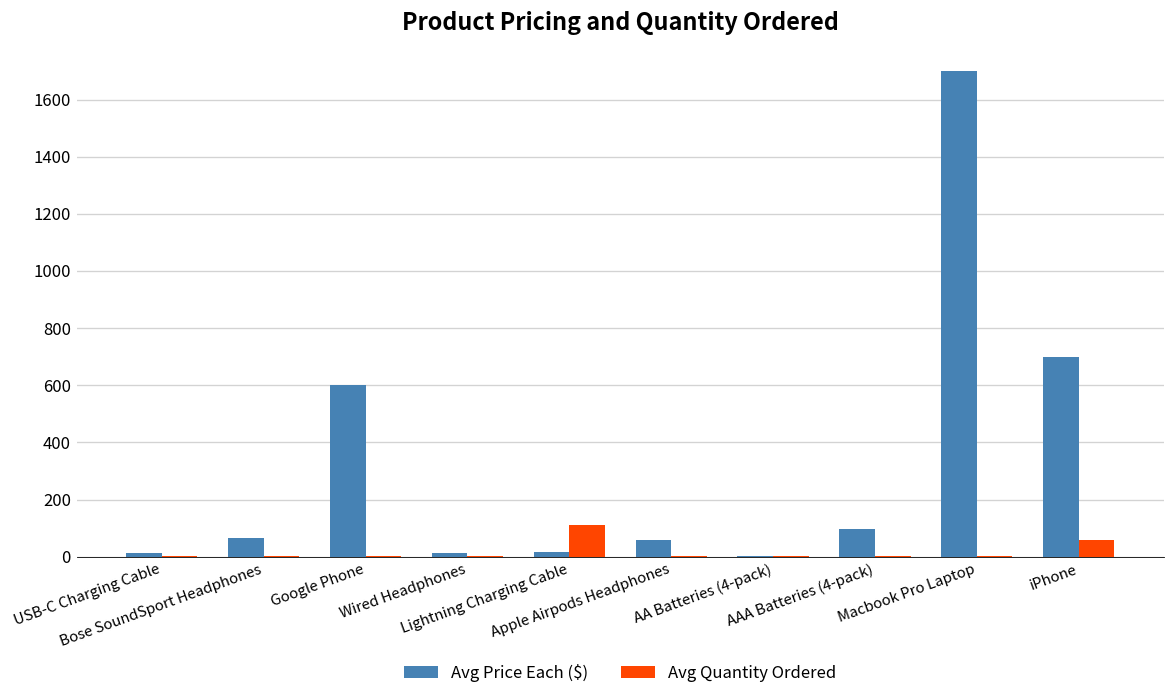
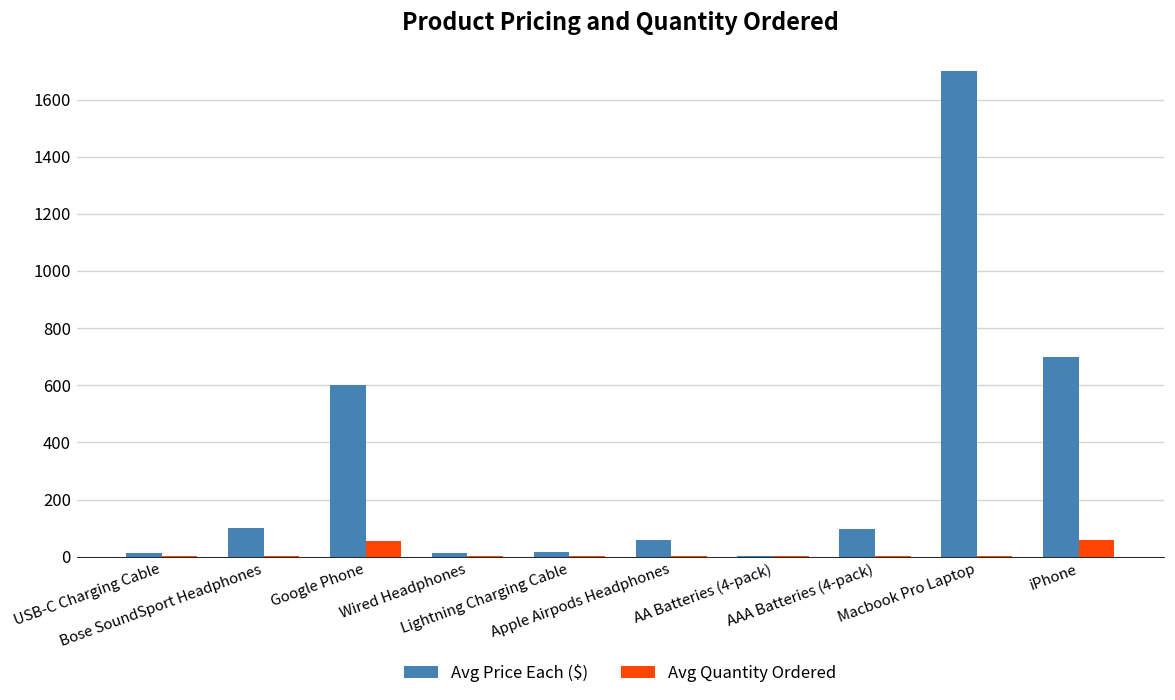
  {
    "Avg Price Each ($)": {
      "USB-C Charging Cable": 10,
-     "Bose SoundSport Headphones": 60,
+     "Bose SoundSport Headphones": 100,
      "Google Phone": 600,
      "Wired Headphones": 10,
      "Lightning Charging Cable": 10,
      "Apple Airpods Headphones": 60,
      "AAA Batteries (4-pack)": 100,
      "Macbook Pro Laptop": 1700,
      "iPhone": 700
    },
    "Avg Quantity Ordered": {
-     "Google Phone": 0,
-     "Lightning Charging Cable": 110,
+     "Google Phone": 50,
+     "Lightning Charging Cable": 0,
      "iPhone": 60
    }
  }
